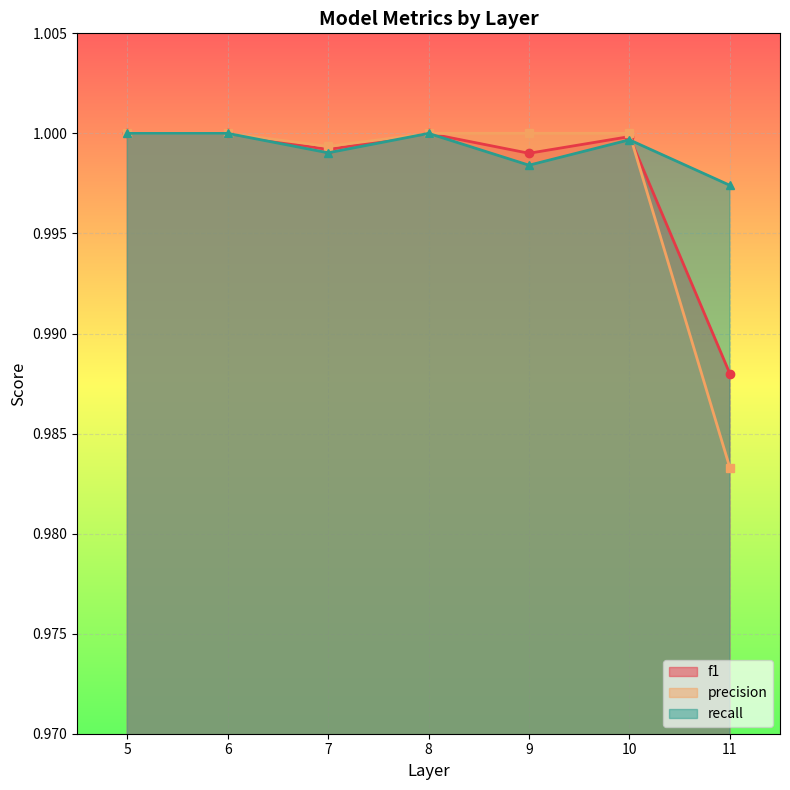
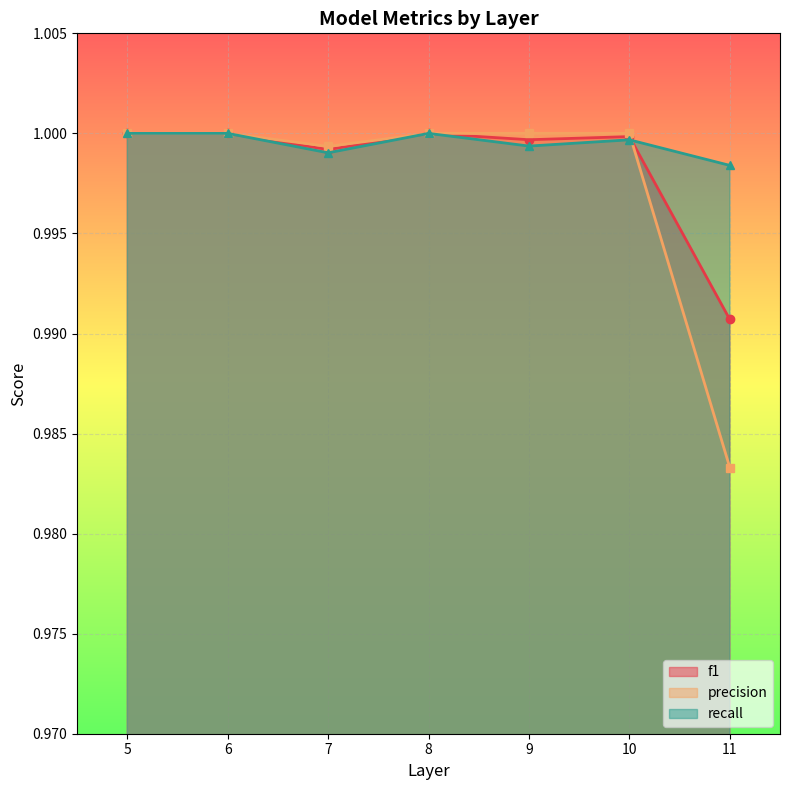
  {
    "f1": {
      "7": 0.9992,
-     "9": 0.9990,
+     "9": 0.9997,
      "10": 0.9998,
-     "11": 0.9880
+     "11": 0.9907
    },
    "precision": {
      "7": 0.9994,
      "9": 1.0000,
      "10": 1.0000,
      "11": 0.9833
    },
    "recall": {
      "7": 0.9990,
-     "9": 0.9984,
+     "9": 0.9994,
      "10": 0.9997,
-     "11": 0.9974
+     "11": 0.9984
    }
  }
